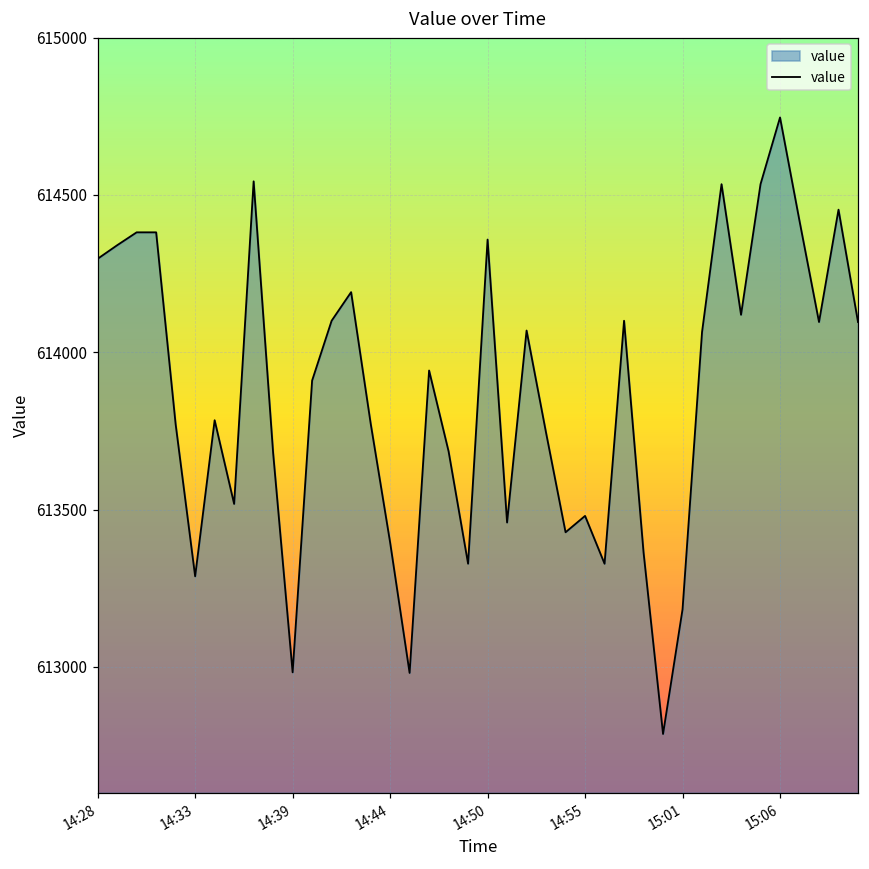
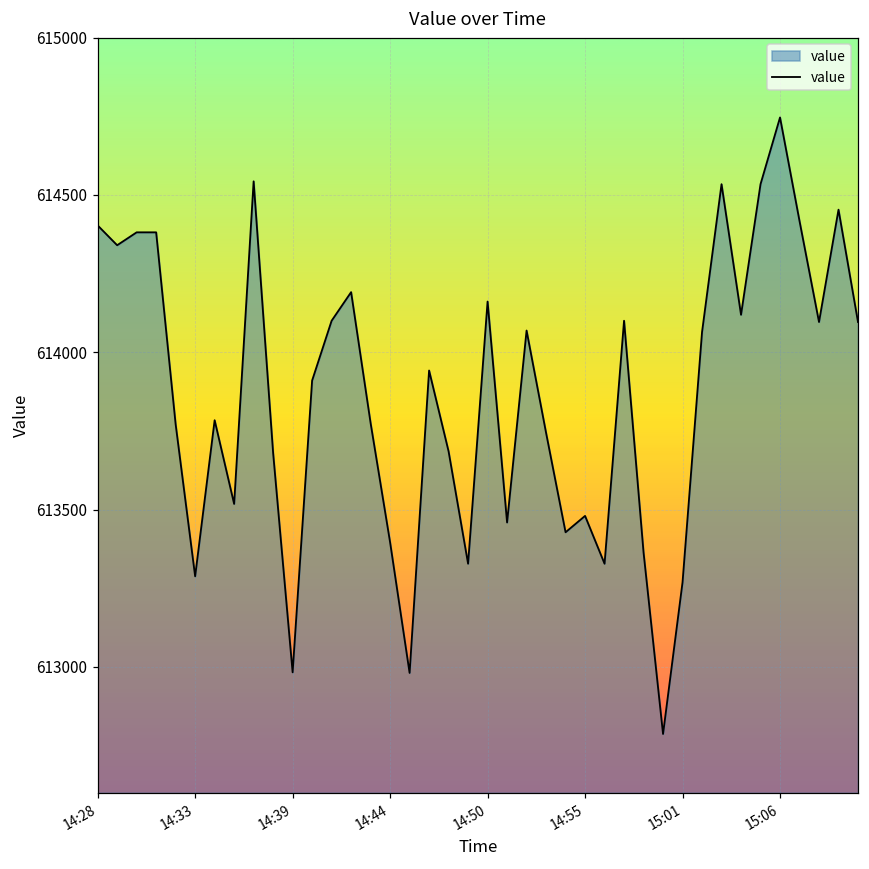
  {
-   "14:28": 614300,
+   "14:28": 614400,
    "14:33": 613290,
    "14:39": 612980,
    "14:44": 613400,
-   "14:50": 614360,
+   "14:50": 614160,
    "14:55": 613480,
-   "15:01": 613180,
+   "15:01": 613270,
    "15:06": 614750
  }
